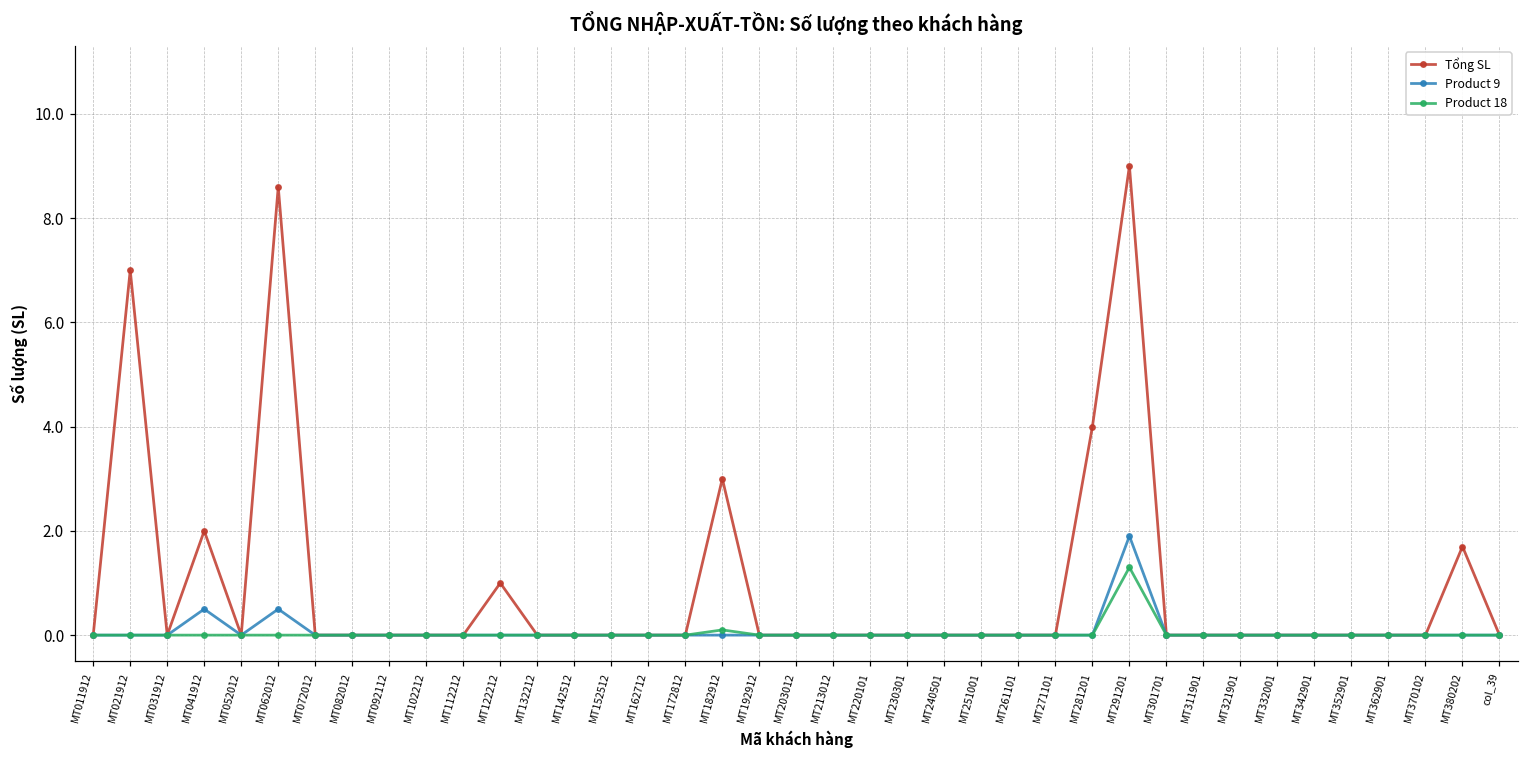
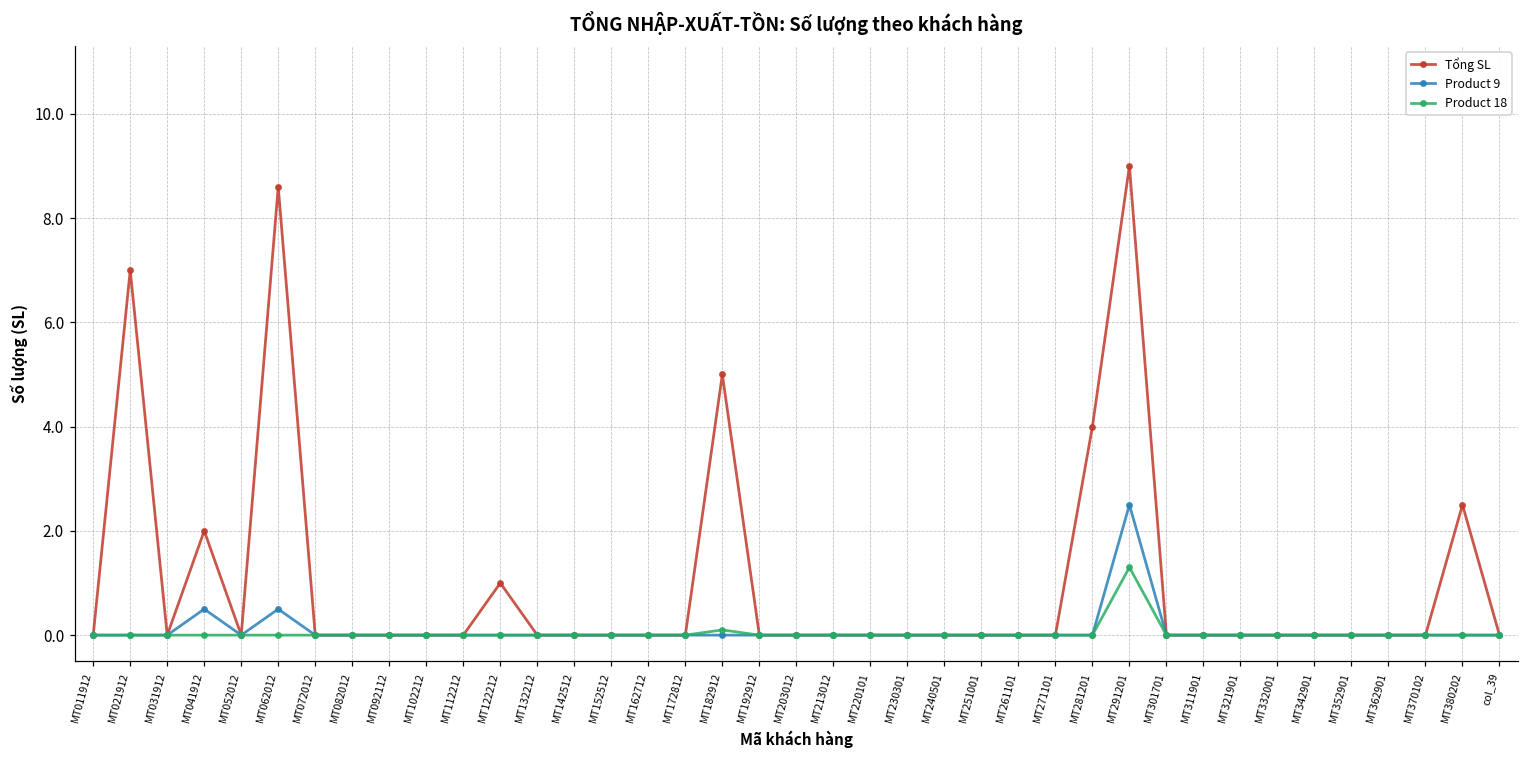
  {
    "Tổng SL": {
      "MT021912": 7.0,
      "MT041912": 2.0,
      "MT062012": 8.6,
      "MT122212": 1.0,
-     "MT182912": 3,
+     "MT182912": 5,
      "MT281201": 4.0,
      "MT291201": 9.0,
-     "MT380202": 1.7
+     "MT380202": 2.5
    },
    "Product 9": {
      "MT041912": 0.5,
      "MT062012": 0.5,
      "MT182912": 0.0,
-     "MT291201": 1.9
+     "MT291201": 2.5
    },
    "Product 18": {
      "MT041912": 0.0,
      "MT062012": 0.0,
      "MT182912": 0.1,
      "MT291201": 1.3
    }
  }
